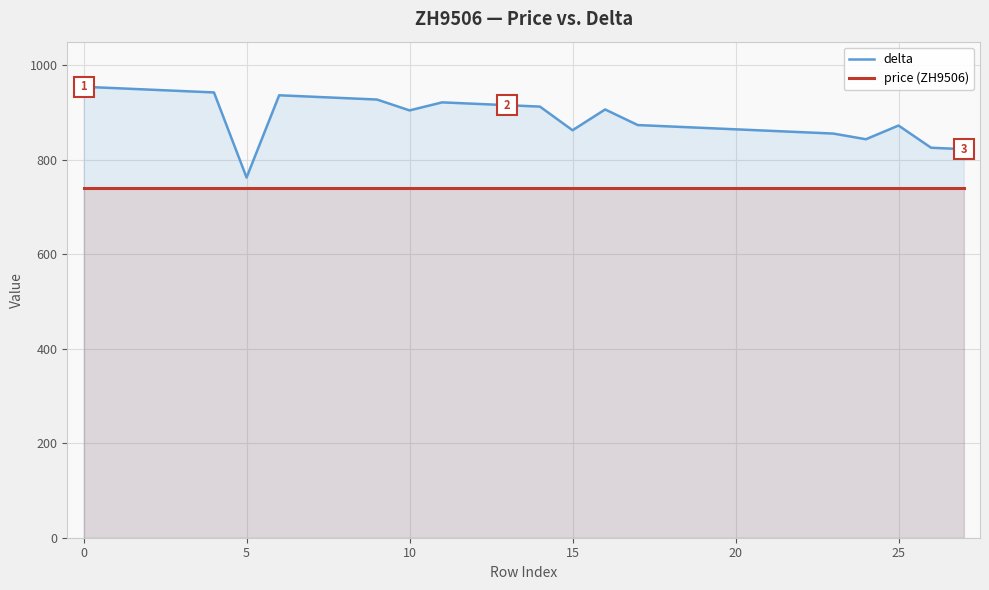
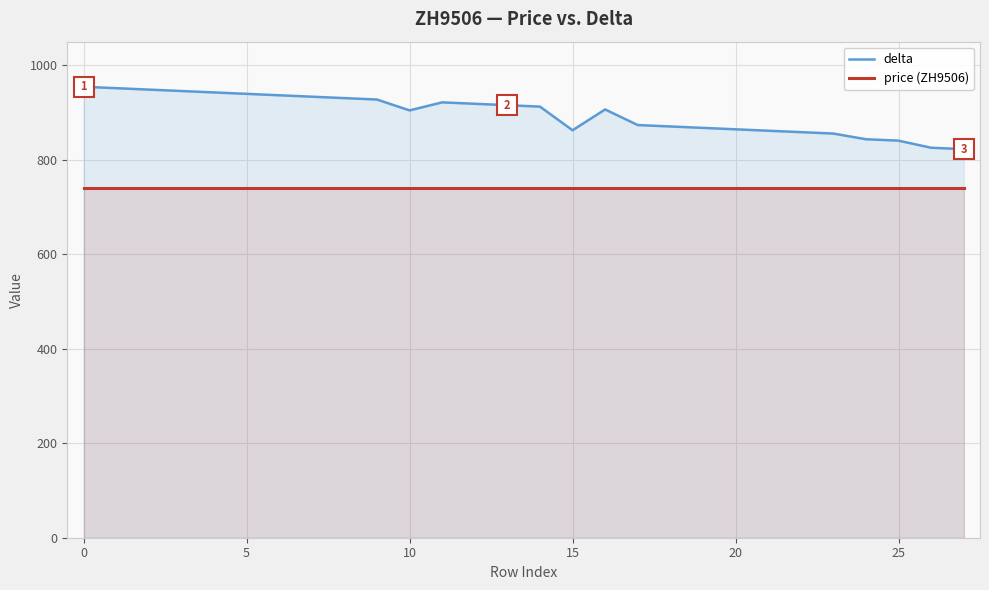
  {
    "delta": {
-     "5": 760,
+     "5": 940,
      "10": 900,
      "15": 860,
      "20": 860,
-     "25": 870
+     "25": 840
    },
    "price (ZH9506)": {
      "0": 740,
      "5": 740,
      "10": 740,
      "15": 740,
      "20": 740,
      "25": 740
    }
  }
